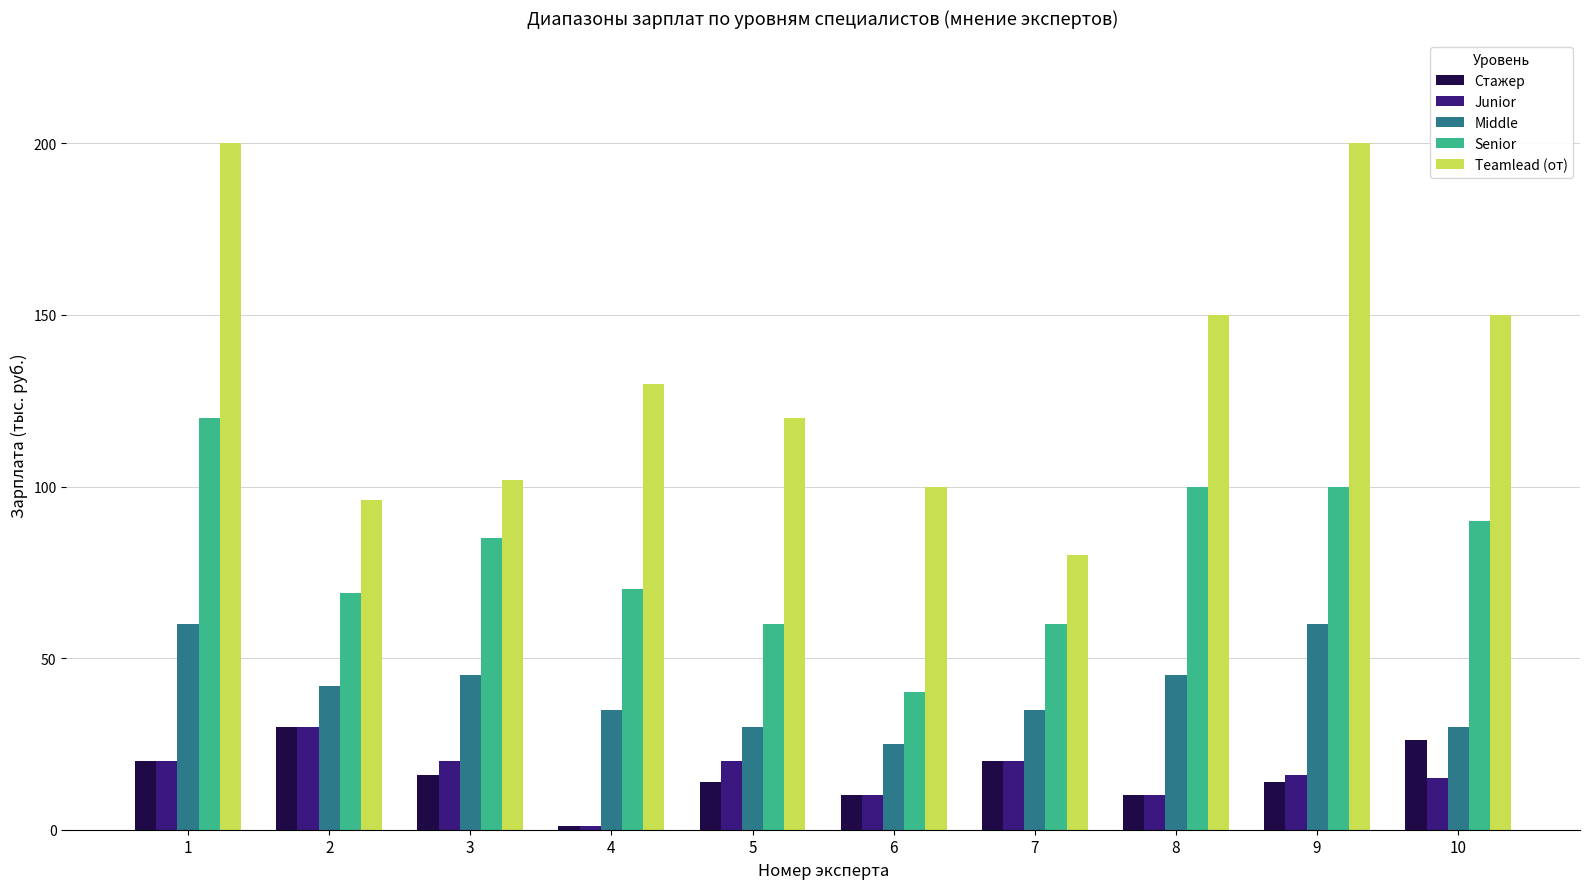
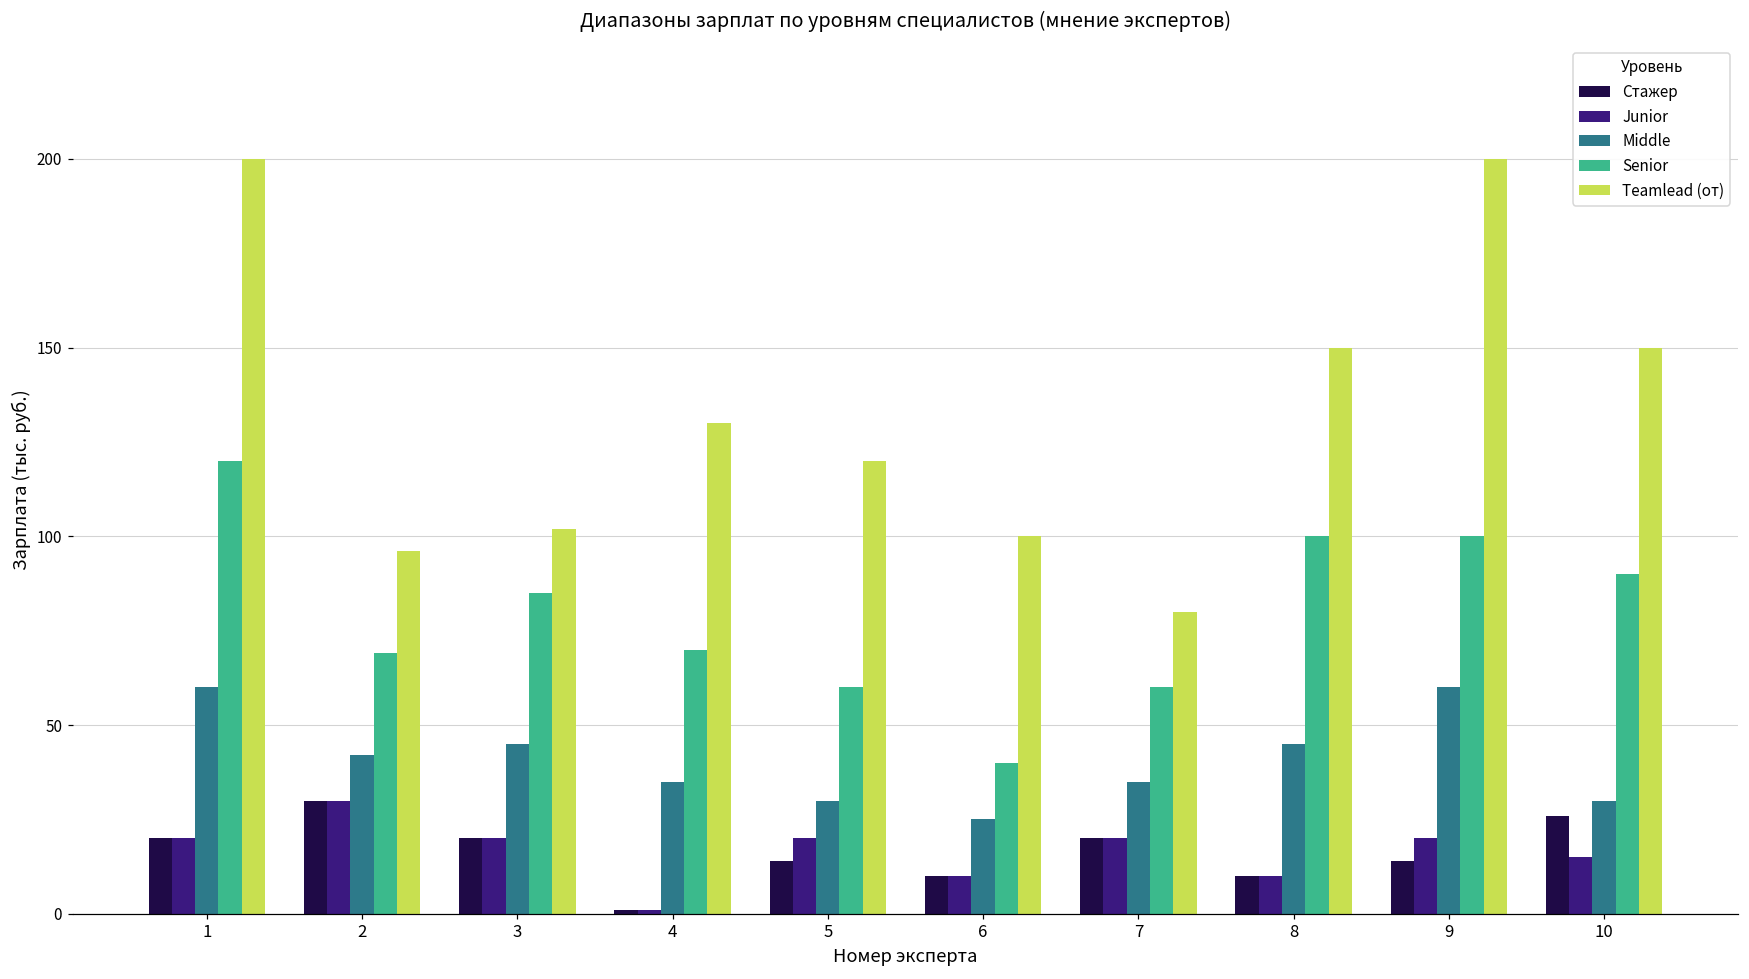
  {
    "Стажер": {
      "1": 20,
      "2": 30,
-     "3": 16,
+     "3": 20,
      "4": 1,
      "5": 14,
      "6": 10,
      "7": 20,
      "8": 10,
      "9": 14,
      "10": 26
    },
    "Junior": {
      "1": 20,
      "2": 30,
      "3": 20,
      "4": 1,
      "5": 20,
      "6": 10,
      "7": 20,
      "8": 10,
-     "9": 16,
+     "9": 20,
      "10": 15
    },
    "Middle": {
      "1": 60,
      "2": 42,
      "3": 45,
      "4": 35,
      "5": 30,
      "6": 25,
      "7": 35,
      "8": 45,
      "9": 60,
      "10": 30
    },
    "Senior": {
      "1": 120,
      "2": 69,
      "3": 85,
      "4": 70,
      "5": 60,
      "6": 40,
      "7": 60,
      "8": 100,
      "9": 100,
      "10": 90
    },
    "Teamlead (от)": {
      "1": 200,
      "2": 96,
      "3": 102,
      "4": 130,
      "5": 120,
      "6": 100,
      "7": 80,
      "8": 150,
      "9": 200,
      "10": 150
    }
  }
